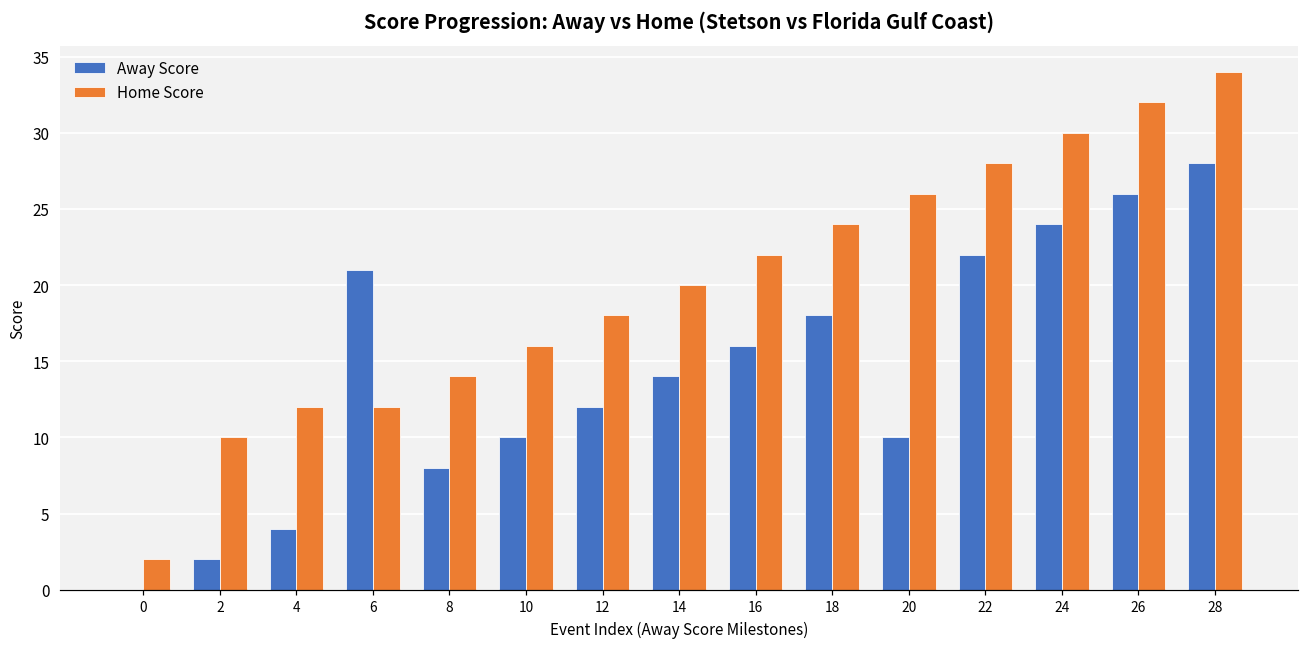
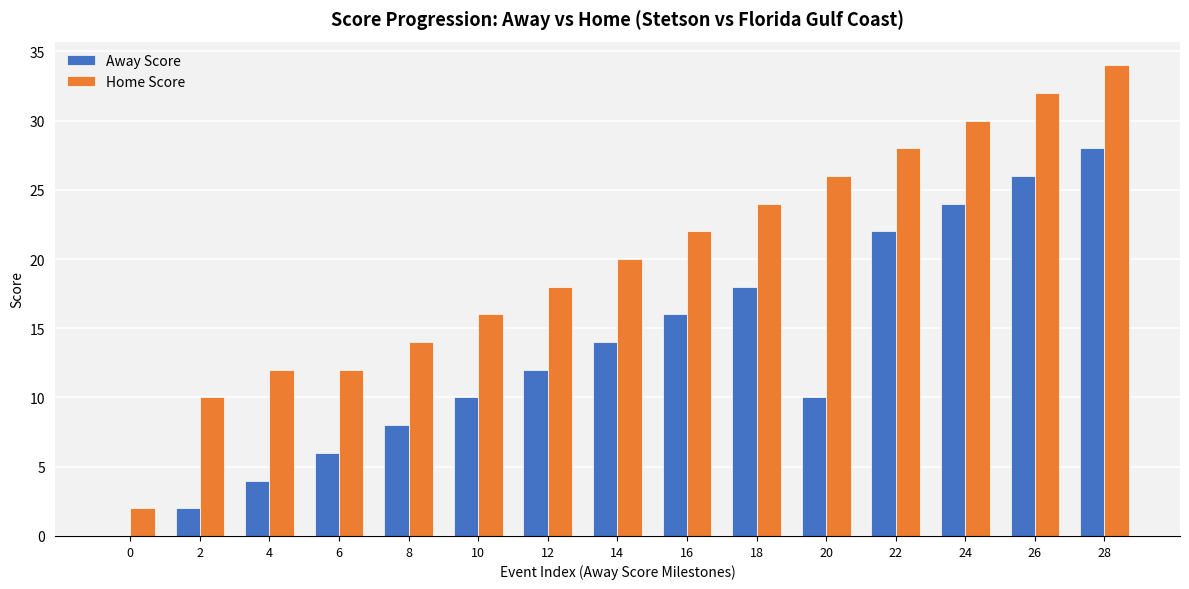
  {
    "Away Score": {
      "0": 0,
      "2": 2,
      "4": 4,
-     "6": 21,
+     "6": 6,
      "8": 8,
      "10": 10,
      "12": 12,
      "14": 14,
      "16": 16,
      "18": 18,
      "20": 10,
      "22": 22,
      "24": 24,
      "26": 26,
      "28": 28
    },
    "Home Score": {
      "0": 2,
      "2": 10,
      "4": 12,
      "6": 12,
      "8": 14,
      "10": 16,
      "12": 18,
      "14": 20,
      "16": 22,
      "18": 24,
      "20": 26,
      "22": 28,
      "24": 30,
      "26": 32,
      "28": 34
    }
  }
